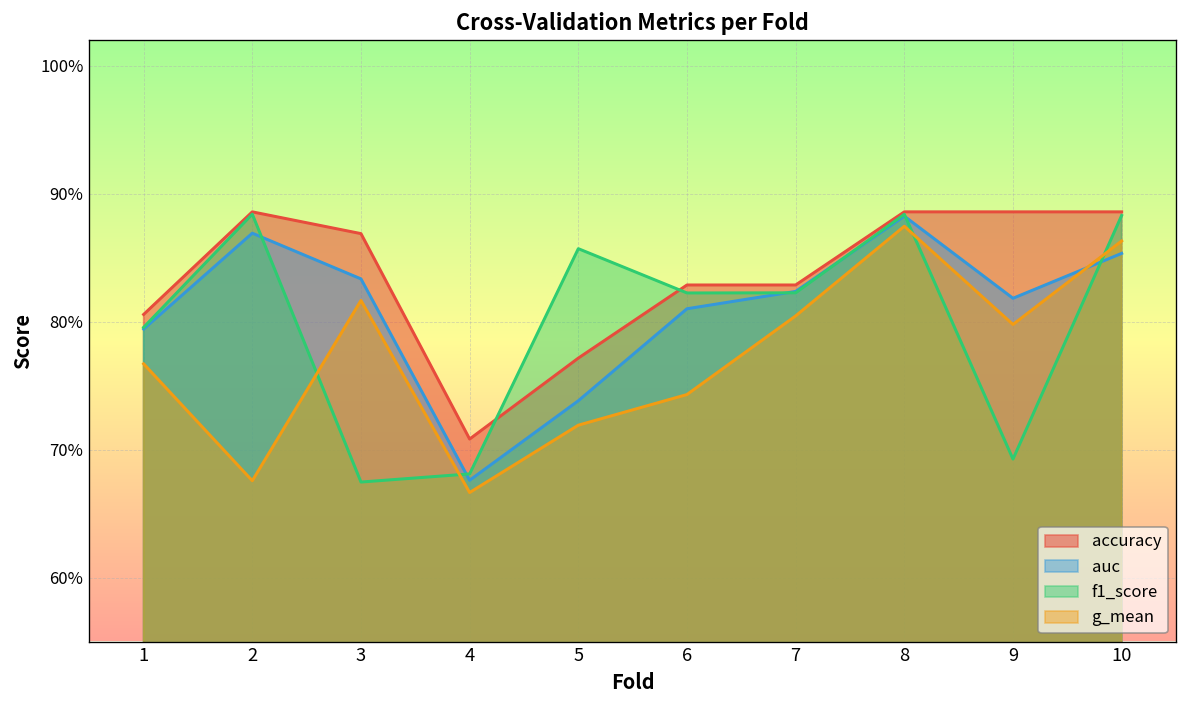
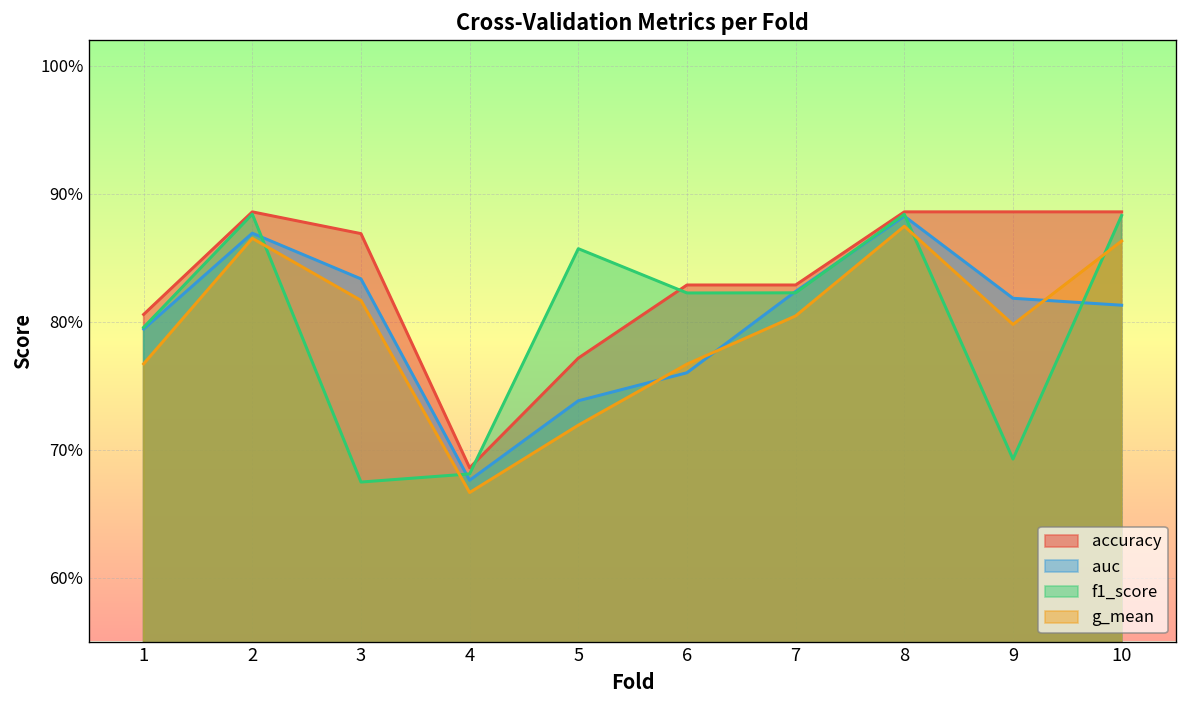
  {
    "accuracy": {
      "1": "80.6%",
      "3": "86.9%",
-     "4": "70.8%",
+     "4": "68.6%",
      "5": "77.1%",
      "6": "82.9%",
      "7": "82.9%",
      "9": "88.6%",
      "10": "88.6%"
    },
    "auc": {
      "2": "86.9%",
      "3": "83.3%",
      "4": "67.6%",
      "5": "73.8%",
-     "6": "81.0%",
+     "6": "76.0%",
      "9": "81.8%",
-     "10": "85.3%"
+     "10": "81.3%"
    },
    "f1_score": {
      "3": "67.5%",
      "4": "68.1%",
      "5": "85.7%",
      "6": "82.2%",
      "9": "69.3%",
      "10": "88.3%"
    },
    "g_mean": {
      "1": "76.7%",
-     "2": "67.6%",
+     "2": "86.5%",
      "3": "81.6%",
      "4": "66.6%",
      "5": "71.9%",
-     "6": "74.3%",
+     "6": "76.7%",
      "7": "80.4%",
      "8": "87.4%",
      "9": "79.8%",
      "10": "86.3%"
    }
  }
